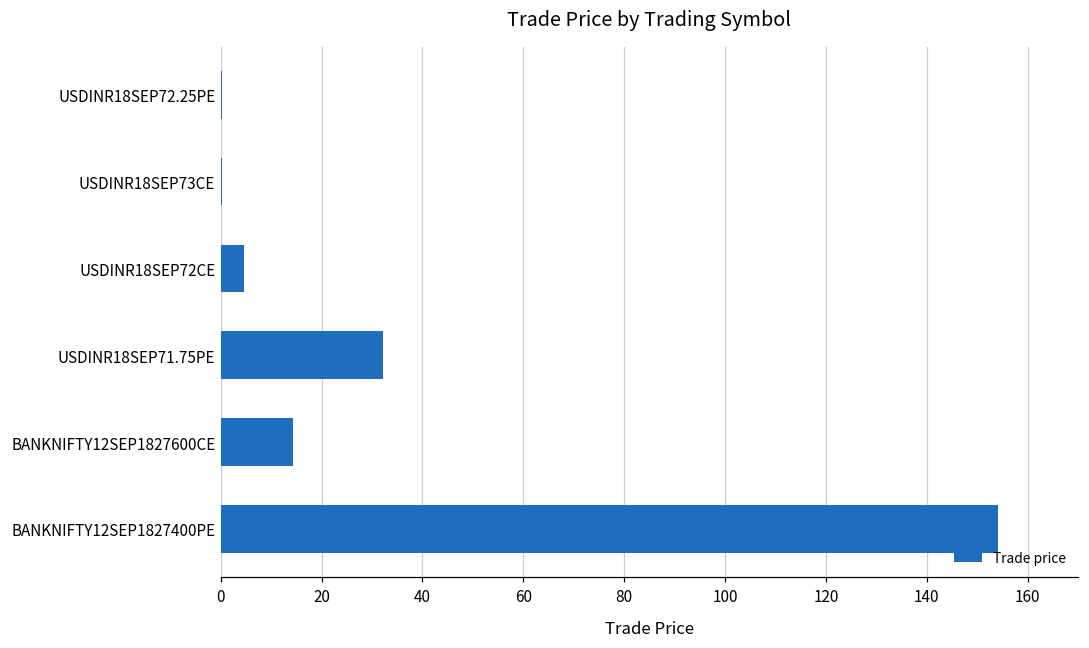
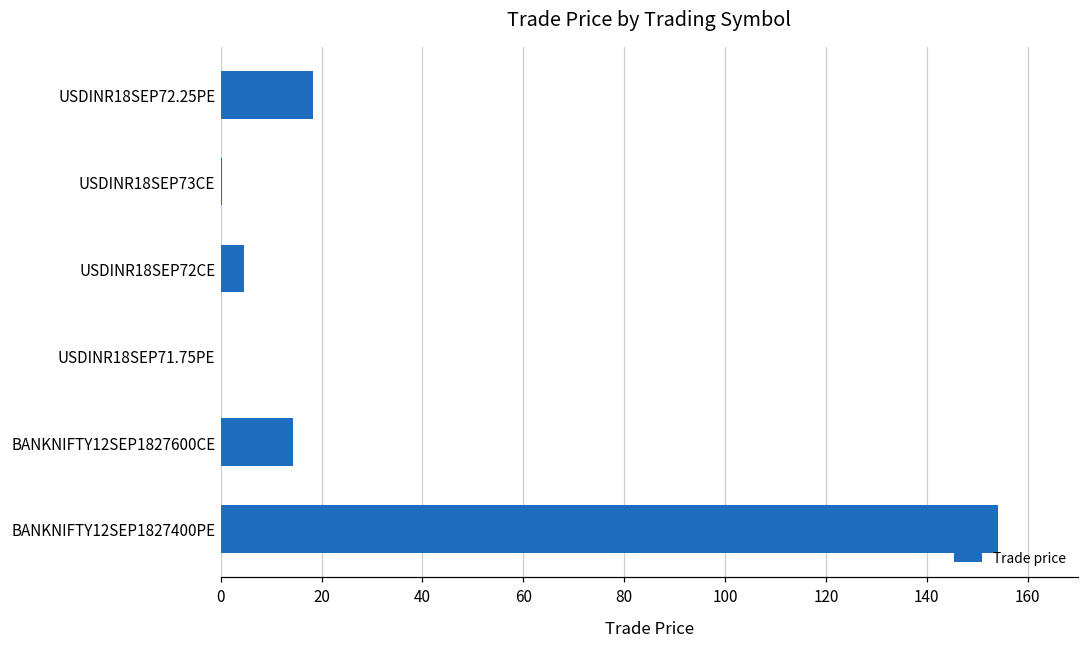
  {
-   "USDINR18SEP72.25PE": 0,
+   "USDINR18SEP72.25PE": 18,
    "USDINR18SEP72CE": 5,
-   "USDINR18SEP71.75PE": 32,
+   "USDINR18SEP71.75PE": 0,
    "BANKNIFTY12SEP1827600CE": 14,
    "BANKNIFTY12SEP1827400PE": 154
  }
